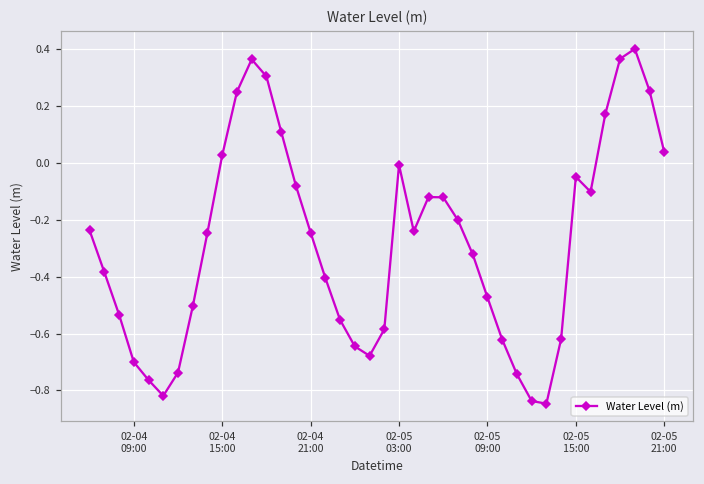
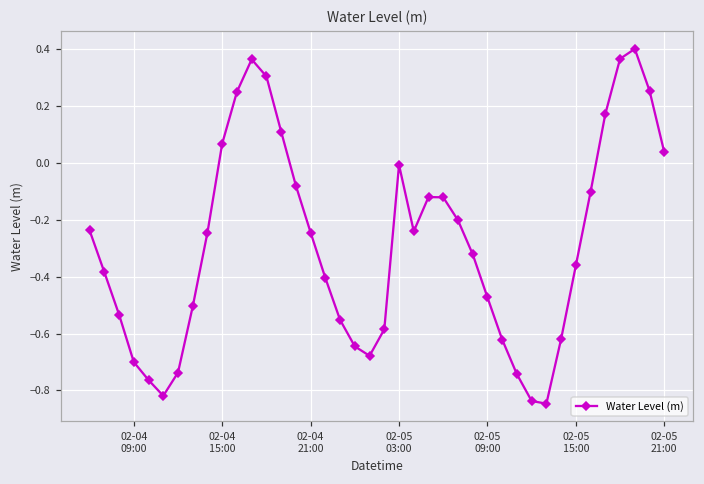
  {
    "02-04 09:00": -0.70,
-   "02-04 15:00": 0.03,
+   "02-04 15:00": 0.07,
    "02-04 21:00": -0.25,
    "02-05 03:00": -0.01,
    "02-05 09:00": -0.47,
-   "02-05 15:00": -0.05,
+   "02-05 15:00": -0.36,
    "02-05 21:00": 0.04
  }
